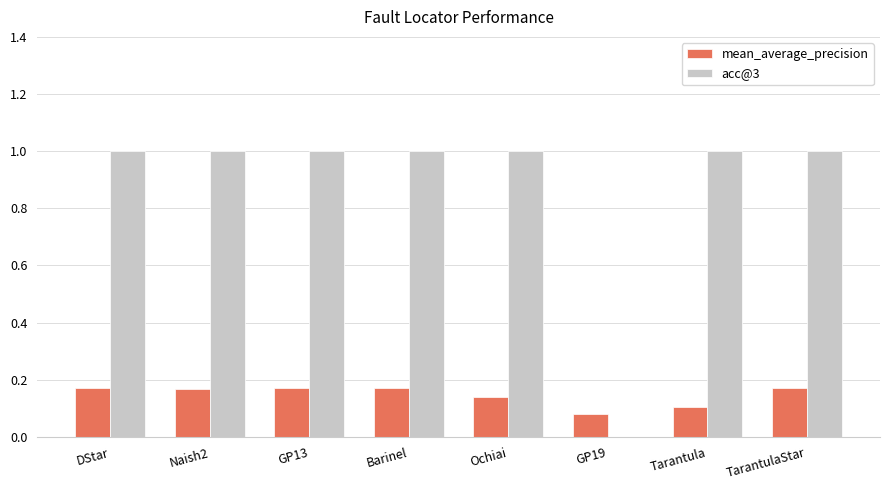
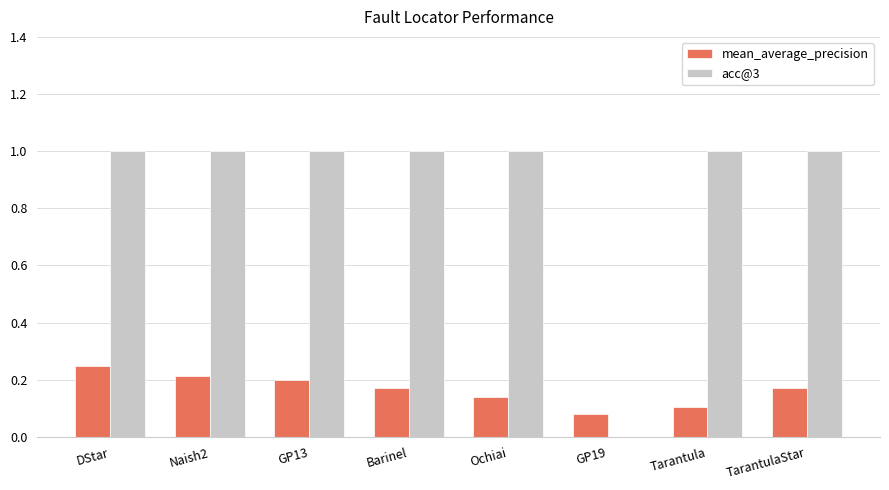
  {
    "mean_average_precision": {
-     "DStar": 0.17,
-     "Naish2": 0.17,
-     "GP13": 0.17,
+     "DStar": 0.25,
+     "Naish2": 0.21,
+     "GP13": 0.20,
      "Barinel": 0.17,
      "Ochiai": 0.14,
      "GP19": 0.08,
      "Tarantula": 0.11,
      "TarantulaStar": 0.17
    },
    "acc@3": {
      "DStar": 1.00,
      "Naish2": 1.00,
      "GP13": 1.00,
      "Barinel": 1.00,
      "Ochiai": 1.00,
      "GP19": 0.00,
      "Tarantula": 1.00,
      "TarantulaStar": 1.00
    }
  }
